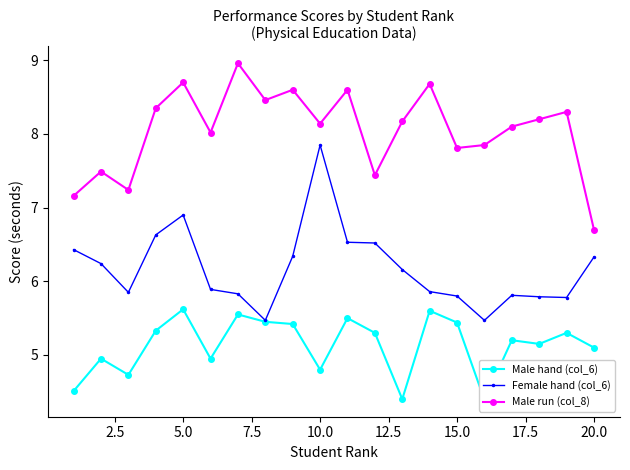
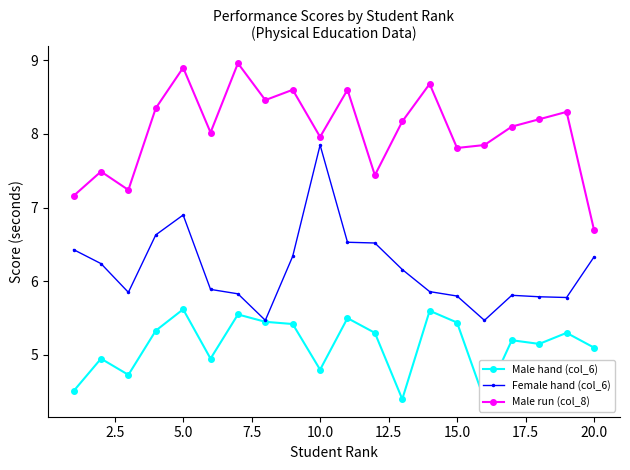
  {
    "Male hand (col_6)": {
      "5.0": 5.6,
      "10.0": 4.8,
      "15.0": 5.4,
      "20.0": 5.1
    },
    "Female hand (col_6)": {
      "5.0": 6.9,
      "10.0": 7.9,
      "15.0": 5.8,
      "20.0": 6.3
    },
    "Male run (col_8)": {
-     "5.0": 8.7,
-     "10.0": 8.1,
+     "5.0": 8.9,
+     "10.0": 8.0,
      "15.0": 7.8,
      "20.0": 6.7
    }
  }
